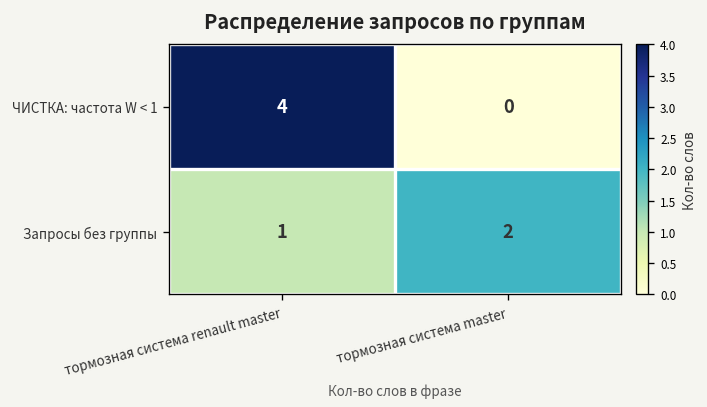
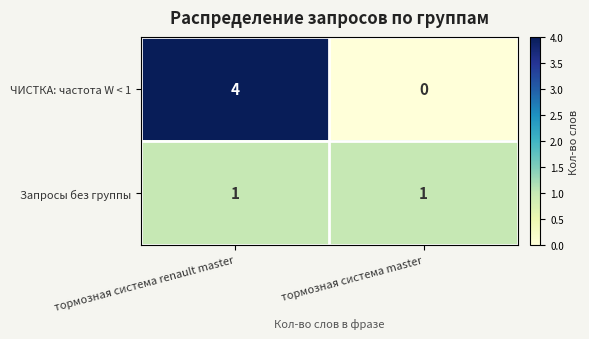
  {
    "ЧИСТКА: частота W < 1": {
      "тормозная система renault master": 4,
      "тормозная система master": 0
    },
    "Запросы без группы": {
      "тормозная система renault master": 1,
-     "тормозная система master": 2
+     "тормозная система master": 1
    }
  }
